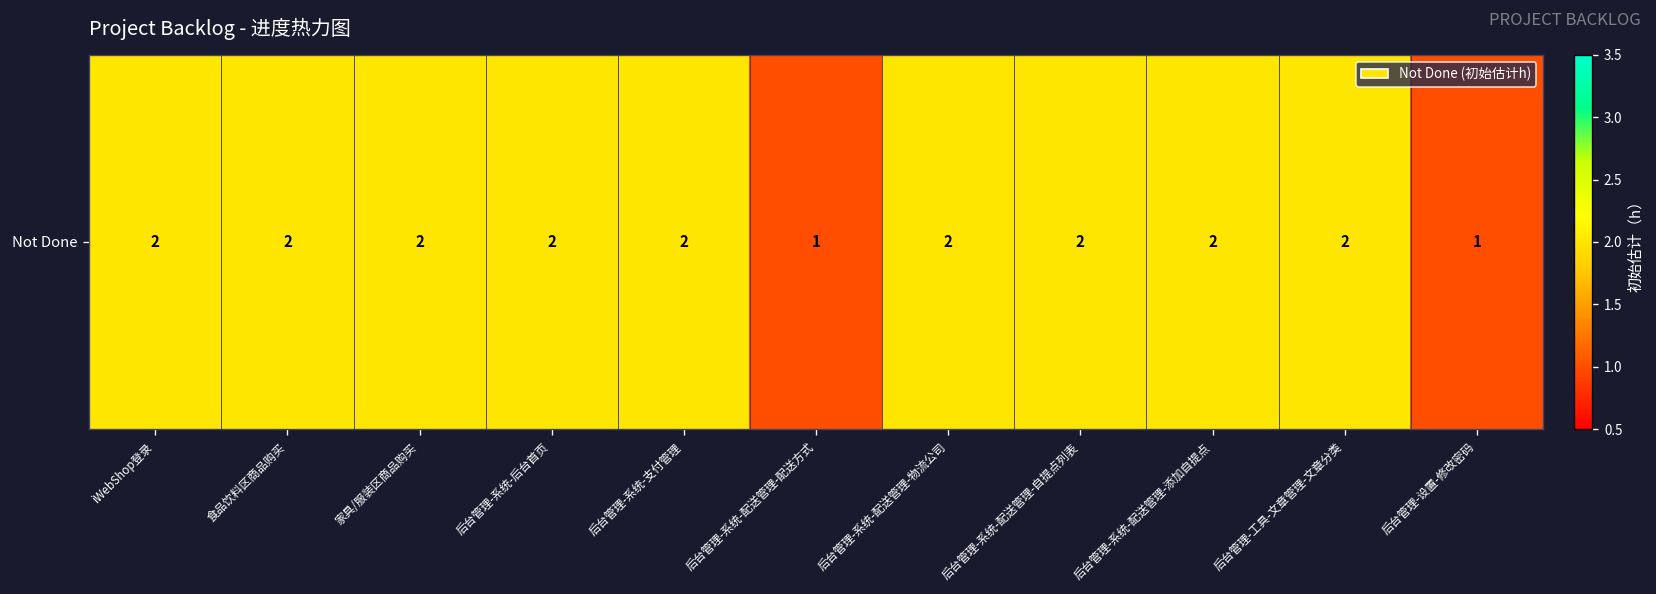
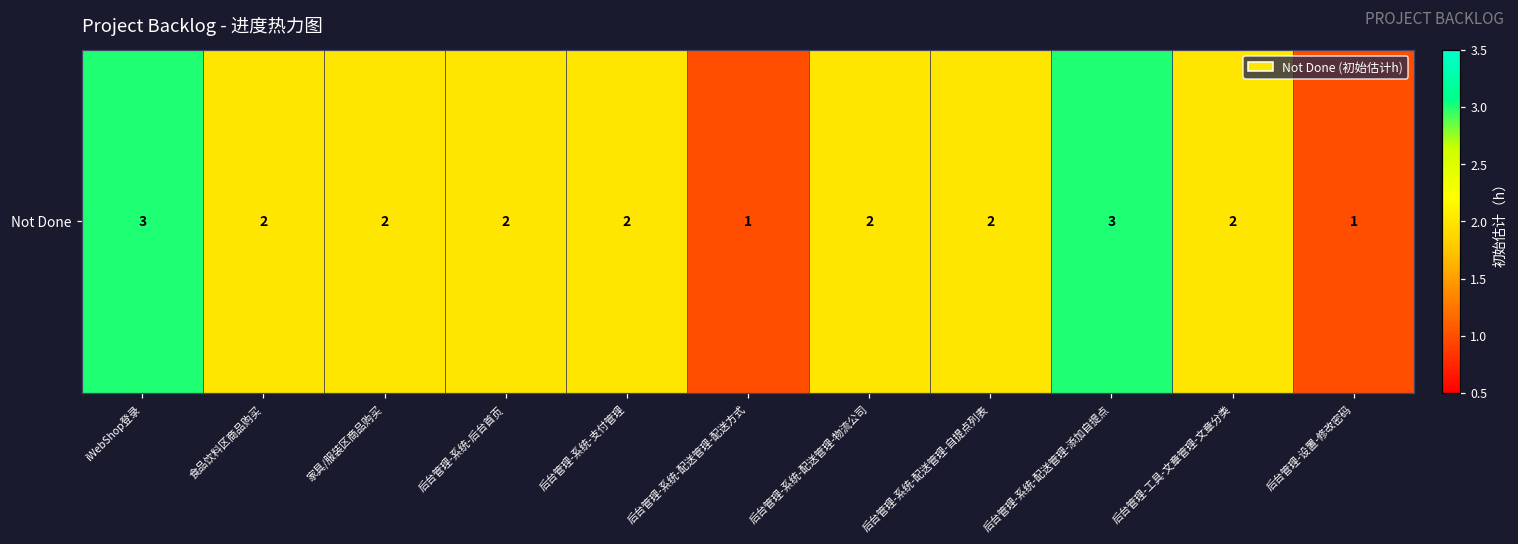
  {
    "Not Done": {
-     "iWebShop登录": 2,
+     "iWebShop登录": 3,
      "食品饮料区商品购买": 2,
      "家具/服装区商品购买": 2,
      "后台管理-系统-后台首页": 2,
      "后台管理-系统-支付管理": 2,
      "后台管理-系统-配送管理-配送方式": 1,
      "后台管理-系统-配送管理-物流公司": 2,
      "后台管理-系统-配送管理-自提点列表": 2,
-     "后台管理-系统-配送管理-添加自提点": 2,
+     "后台管理-系统-配送管理-添加自提点": 3,
      "后台管理-工具-文章管理-文章分类": 2,
      "后台管理-设置-修改密码": 1
    }
  }
